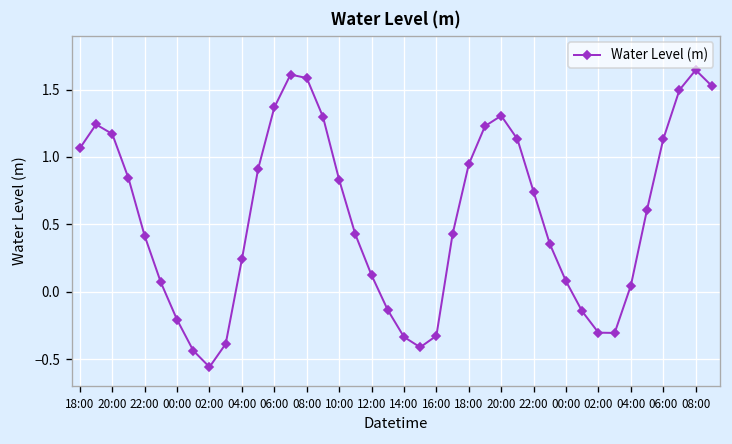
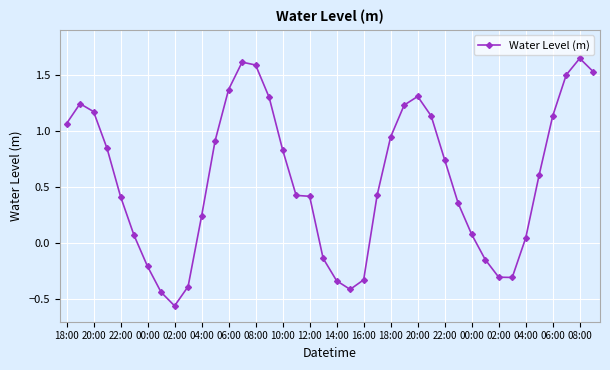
  {
    "10:00": 0.83,
-   "12:00": 0.12,
+   "12:00": 0.42,
    "14:00": -0.34,
    "16:00": -0.33
  }
